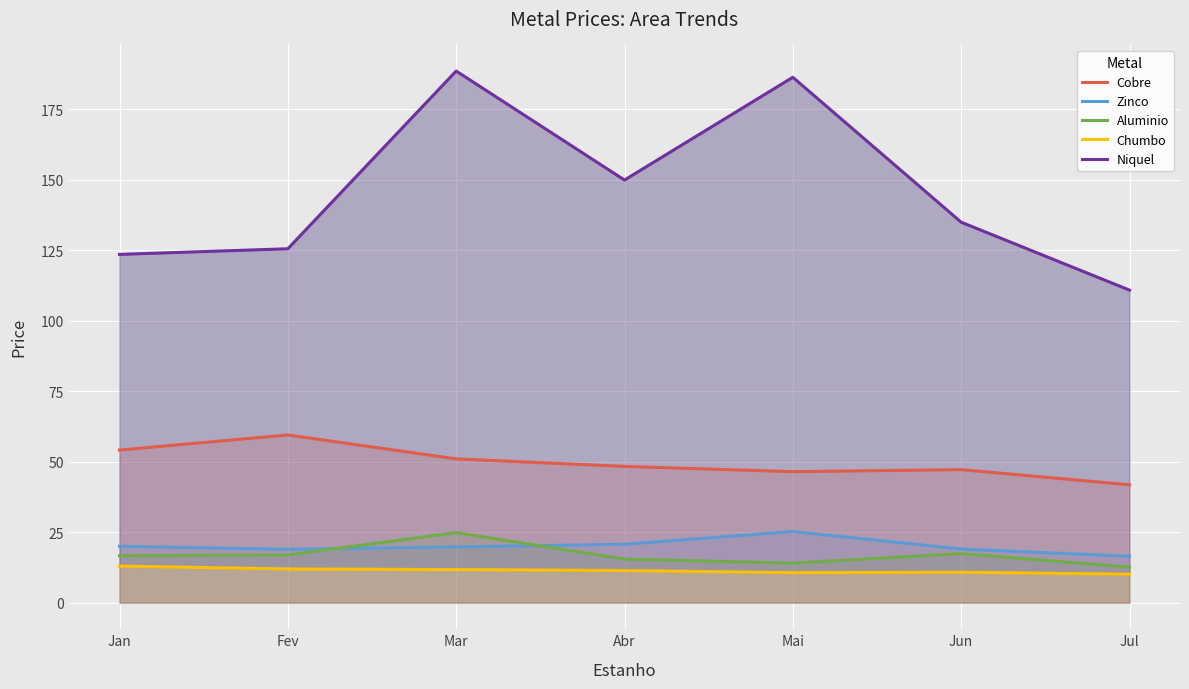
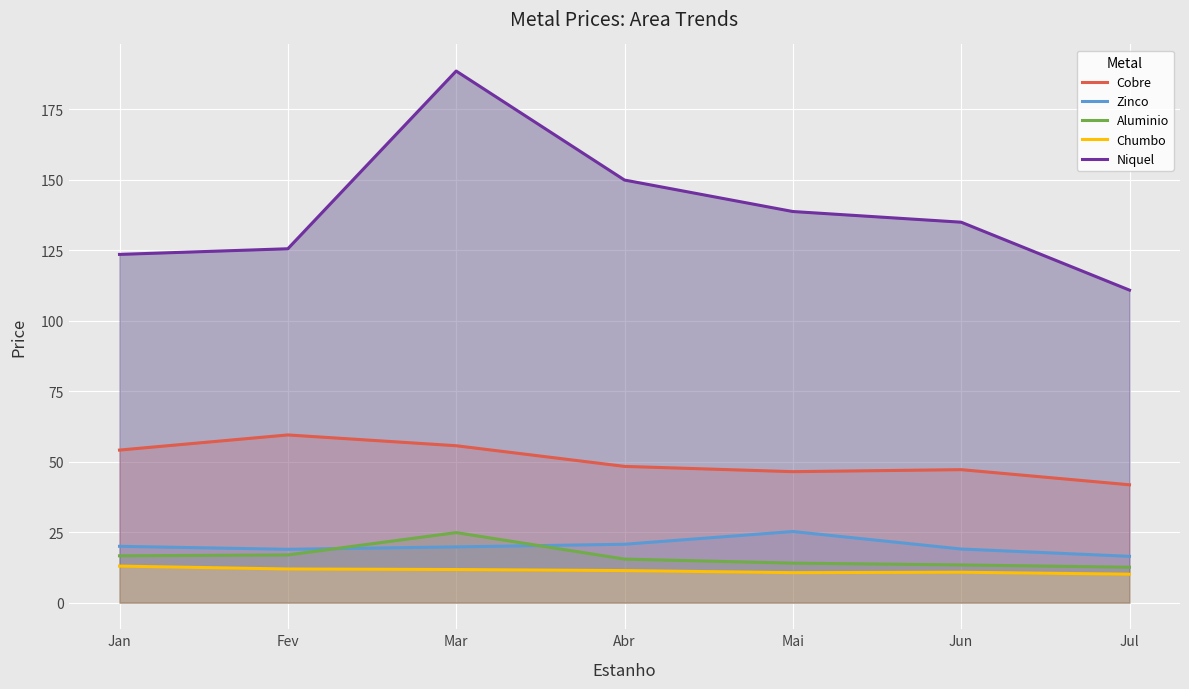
  {
    "Cobre": {
      "Jan": 54,
      "Fev": 59,
-     "Mar": 51,
+     "Mar": 56,
      "Abr": 48,
      "Mai": 46,
      "Jun": 47,
      "Jul": 42
    },
    "Zinco": {
      "Jan": 20,
      "Fev": 19,
      "Mar": 20,
      "Abr": 21,
      "Mai": 25,
      "Jun": 19,
      "Jul": 16
    },
    "Aluminio": {
      "Jan": 17,
      "Fev": 17,
      "Mar": 25,
      "Abr": 15,
      "Mai": 14,
-     "Jun": 17,
+     "Jun": 13,
      "Jul": 13
    },
    "Chumbo": {
      "Jan": 13,
      "Fev": 12,
      "Mar": 12,
      "Abr": 11,
      "Mai": 11,
      "Jun": 11,
      "Jul": 10
    },
    "Niquel": {
      "Jan": 124,
      "Fev": 126,
      "Mar": 189,
      "Abr": 150,
-     "Mai": 186,
+     "Mai": 139,
      "Jun": 135,
      "Jul": 111
    }
  }
